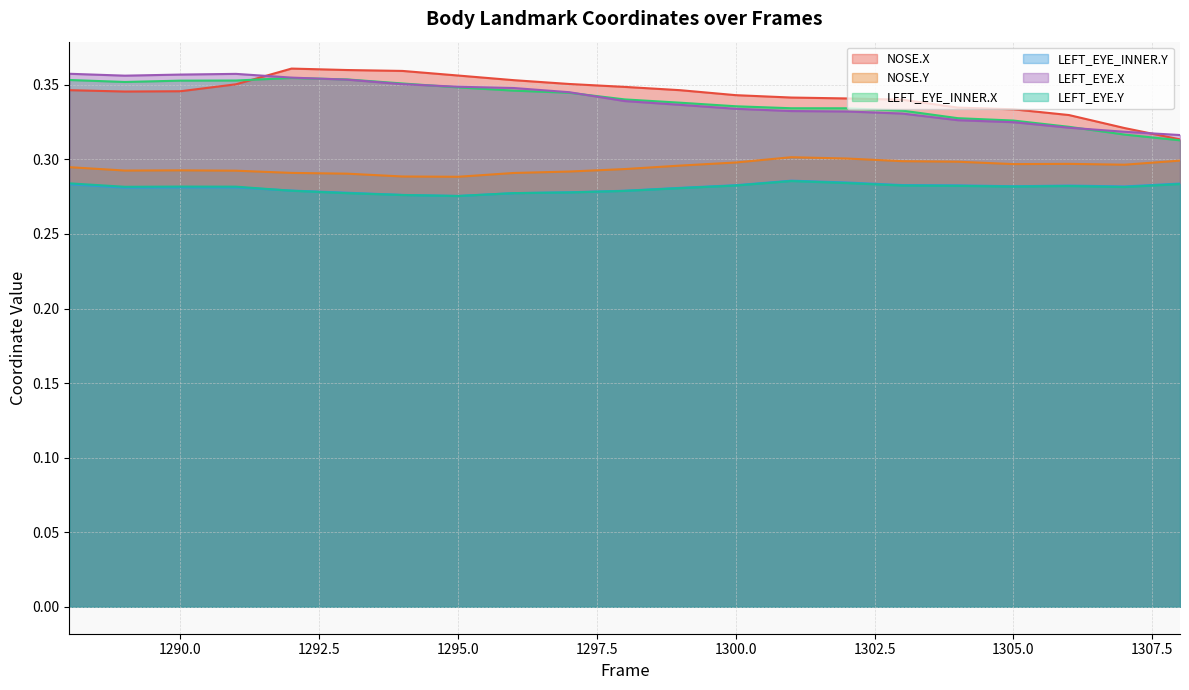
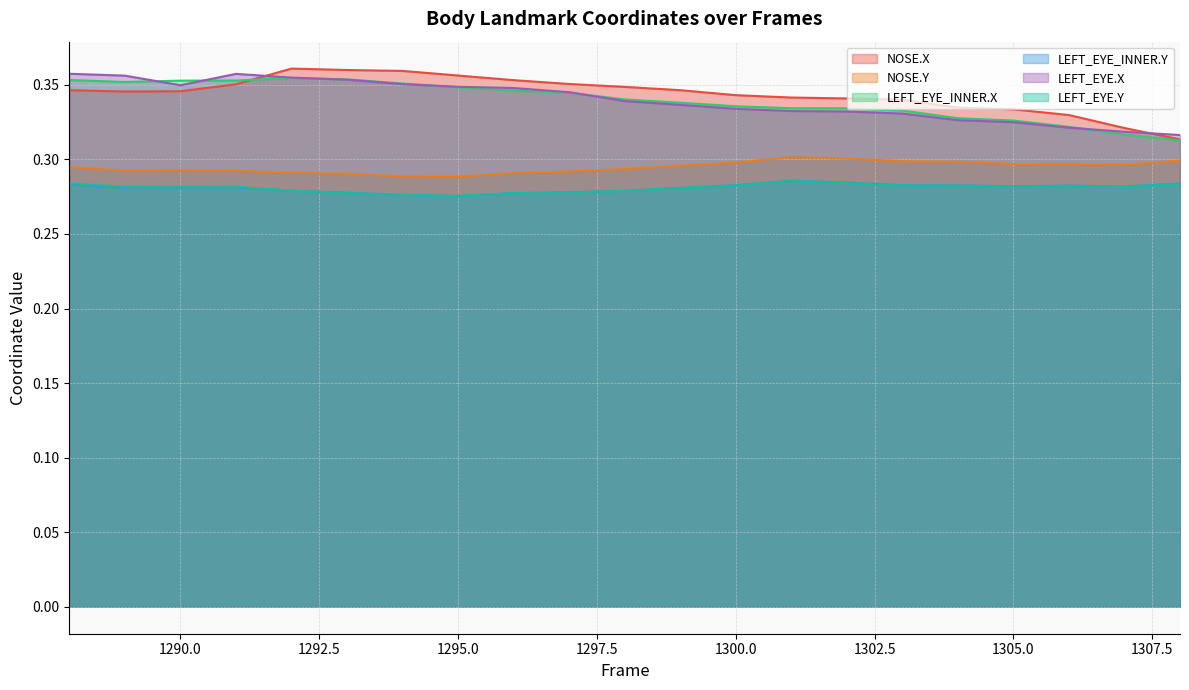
  {
    "LEFT_EYE.X": {
-     "1290.0": 0.357
+     "1290.0": 0.350
    }
  }
